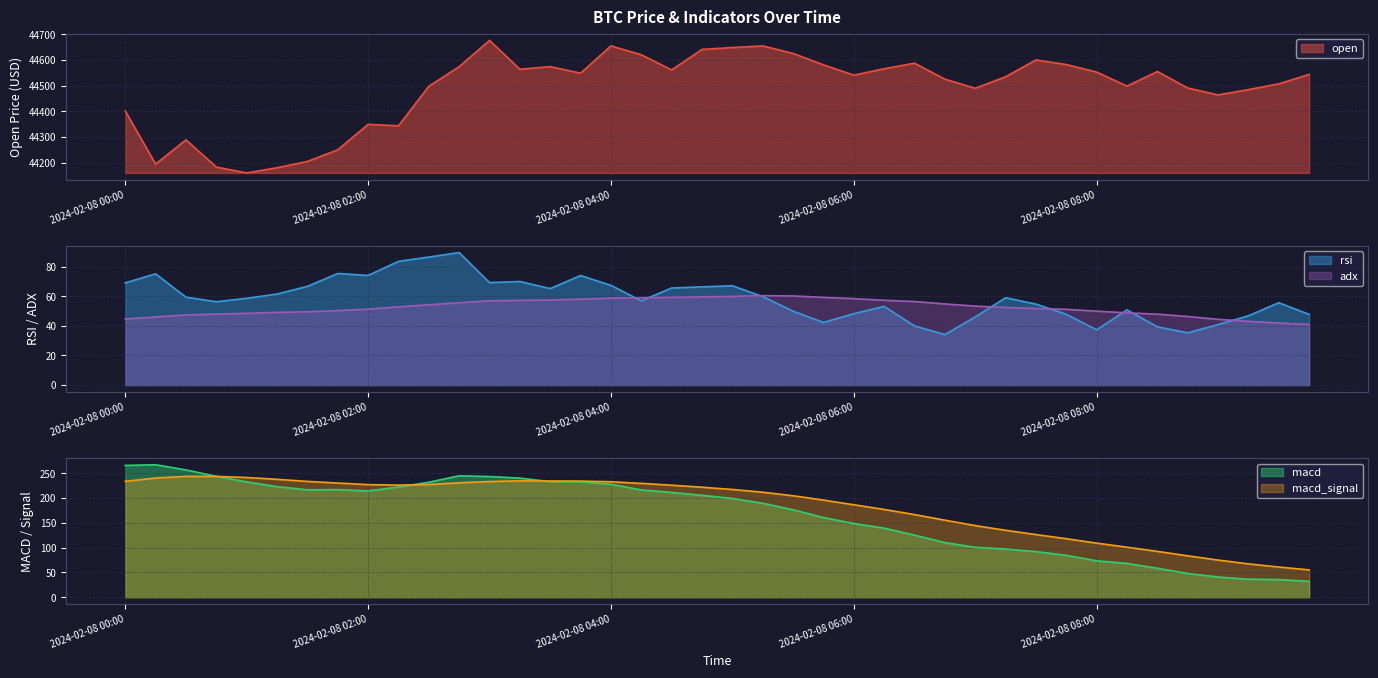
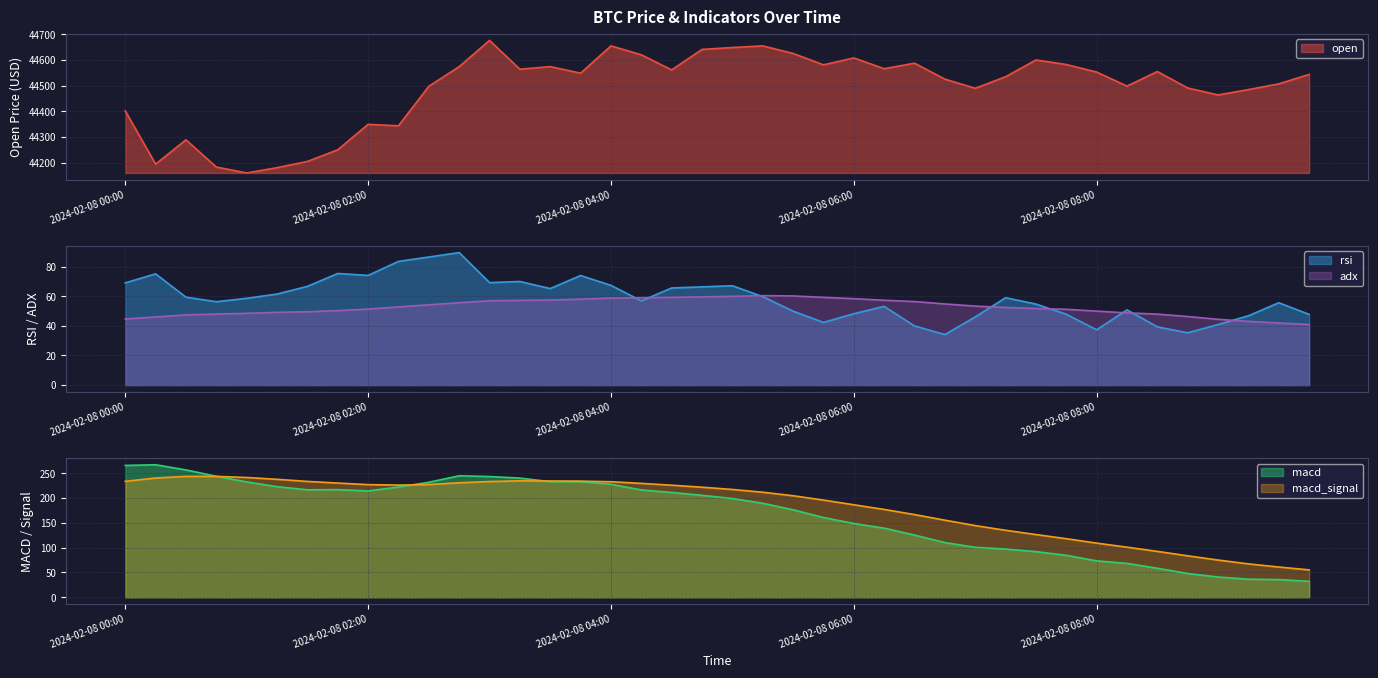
  {
    "BTC Price & Indicators Over Time": {
      "2024-02-08 00:00": 44400,
      "2024-02-08 02:00": 44350,
      "2024-02-08 04:00": 44650,
-     "2024-02-08 06:00": 44540,
+     "2024-02-08 06:00": 44610,
      "2024-02-08 08:00": 44550
    }
  }
